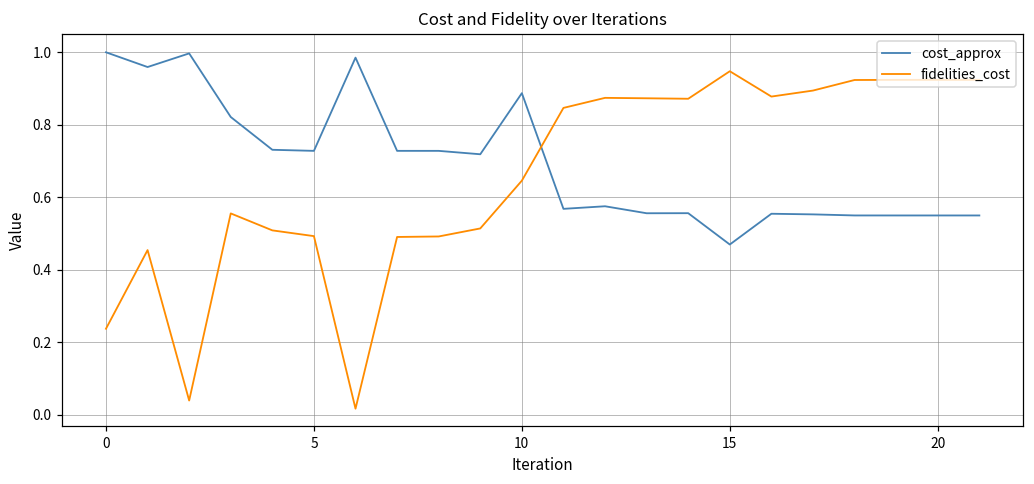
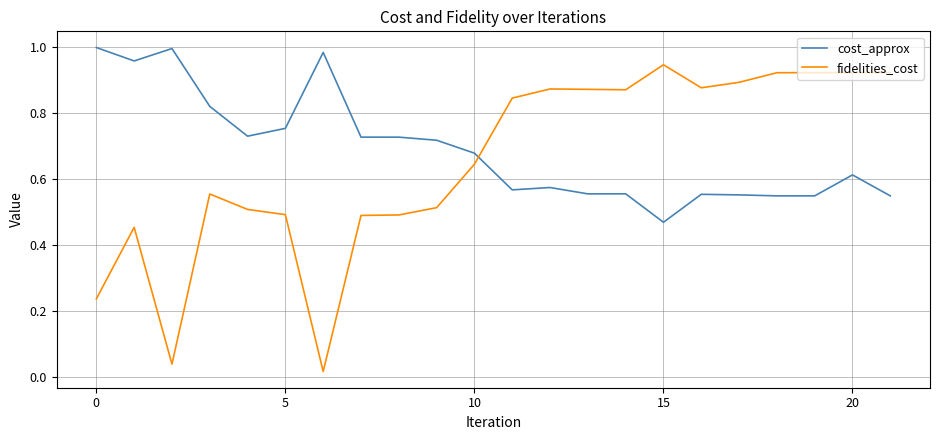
  {
    "cost_approx": {
      "0": 1.00,
-     "5": 0.73,
-     "10": 0.89,
+     "5": 0.75,
+     "10": 0.68,
      "15": 0.47,
-     "20": 0.55
+     "20": 0.61
    },
    "fidelities_cost": {
      "0": 0.24,
      "5": 0.49,
      "10": 0.65,
      "15": 0.95
    }
  }
